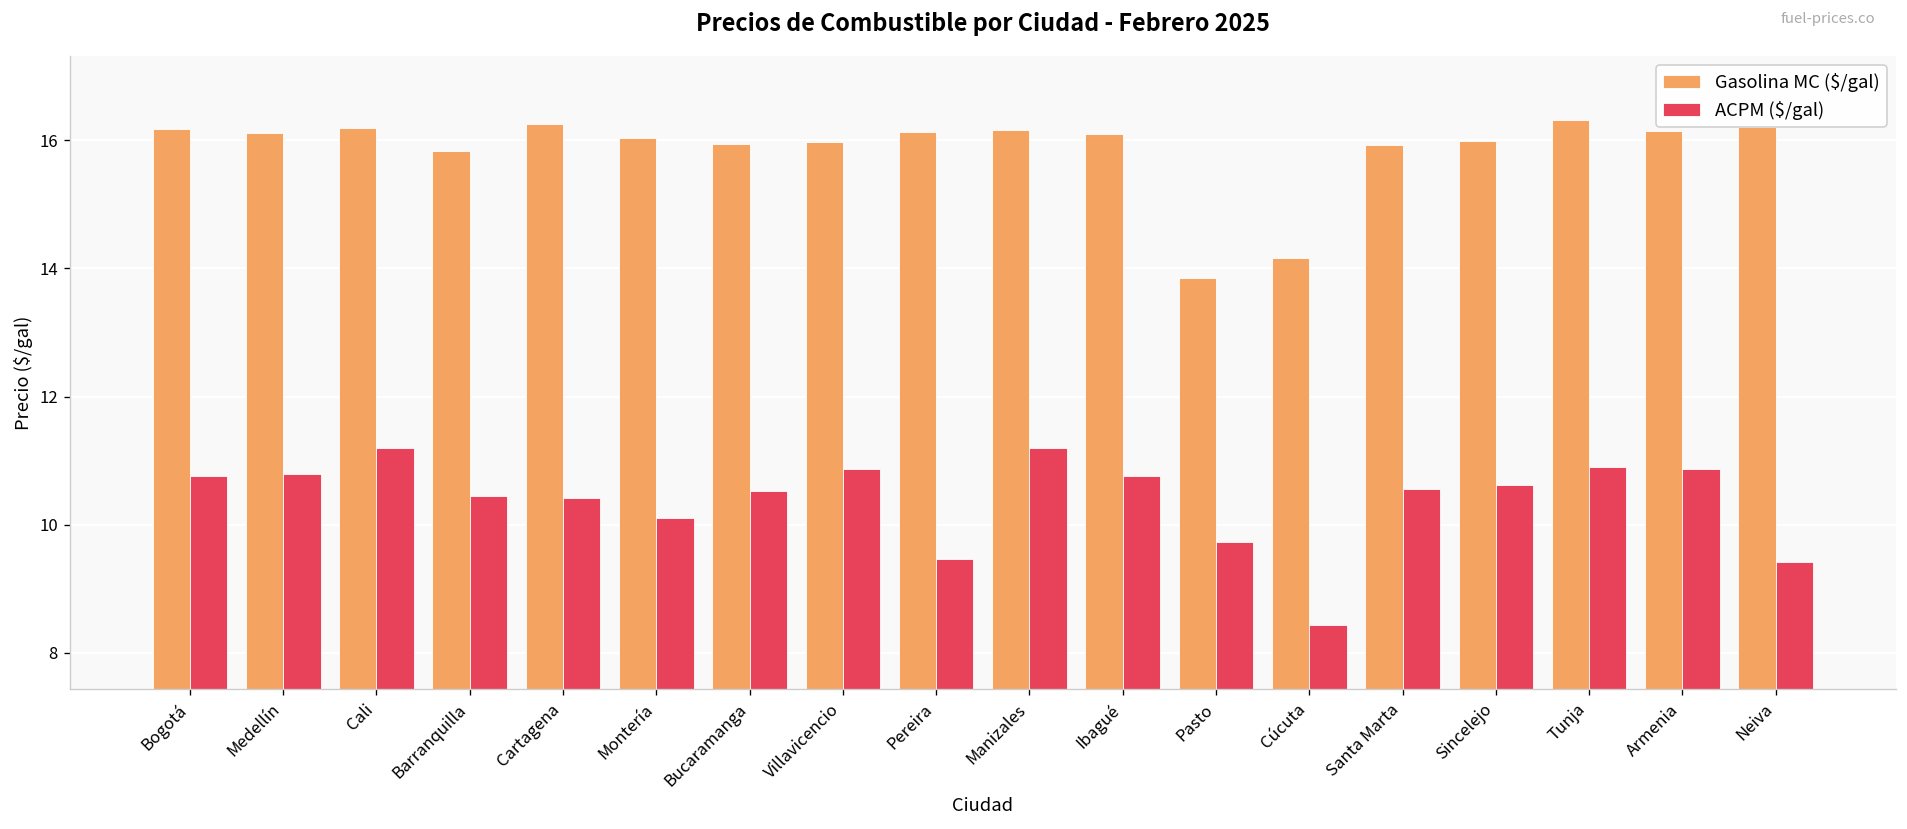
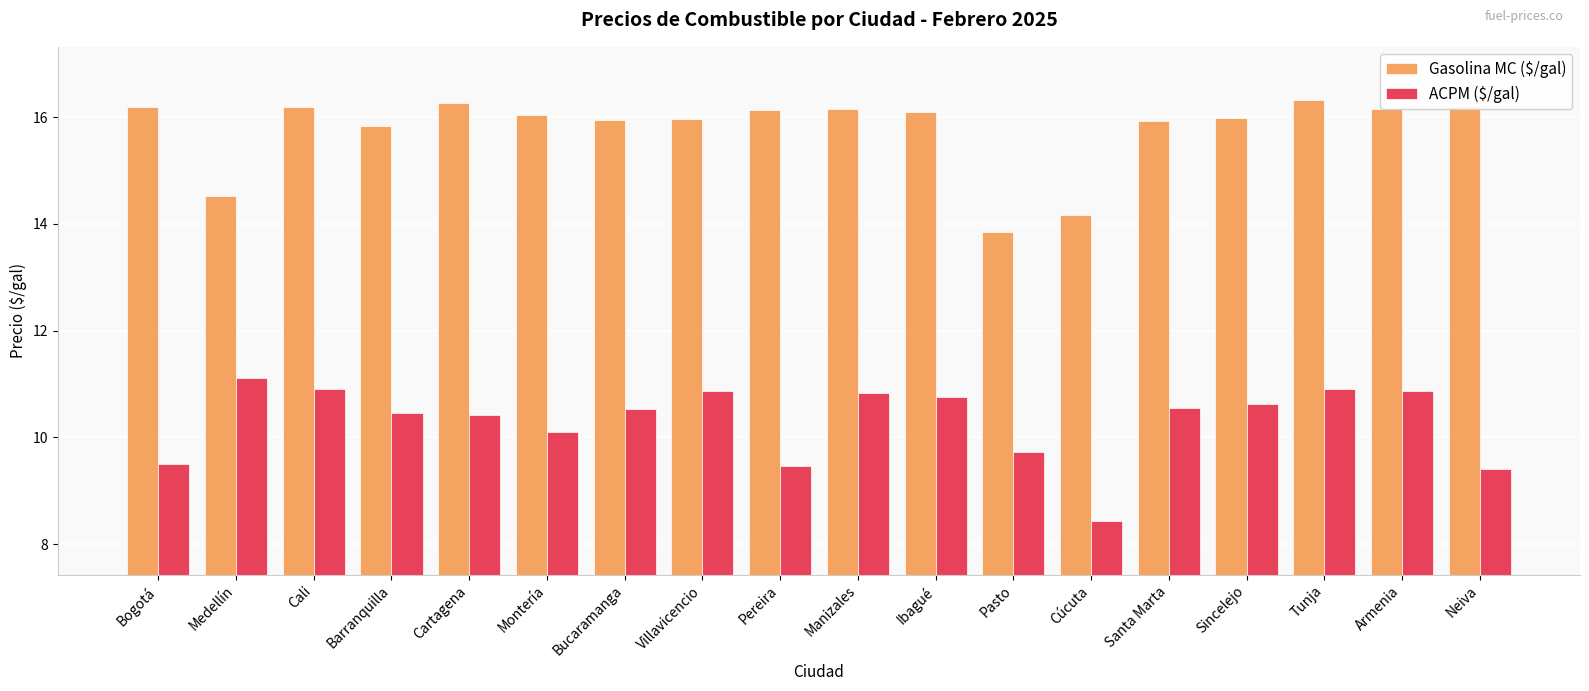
  {
    "Gasolina MC ($/gal)": {
      "Bogotá": 16.2,
-     "Medellín": 16.1,
+     "Medellín": 14.5,
      "Cali": 16.2,
      "Barranquilla": 15.8,
      "Cartagena": 16.3,
      "Montería": 16.0,
      "Bucaramanga": 15.9,
      "Villavicencio": 16.0,
      "Pereira": 16.1,
      "Manizales": 16.2,
      "Ibagué": 16.1,
      "Pasto": 13.8,
      "Cúcuta": 14.2,
      "Santa Marta": 15.9,
      "Sincelejo": 16.0,
      "Tunja": 16.3,
      "Armenia": 16.1
    },
    "ACPM ($/gal)": {
-     "Bogotá": 10.8,
-     "Medellín": 10.8,
-     "Cali": 11.2,
+     "Bogotá": 9.5,
+     "Medellín": 11.1,
+     "Cali": 10.9,
      "Barranquilla": 10.5,
      "Cartagena": 10.4,
      "Montería": 10.1,
      "Bucaramanga": 10.5,
      "Villavicencio": 10.9,
      "Pereira": 9.5,
-     "Manizales": 11.2,
+     "Manizales": 10.8,
      "Ibagué": 10.8,
      "Pasto": 9.7,
      "Cúcuta": 8.4,
      "Santa Marta": 10.6,
      "Sincelejo": 10.6,
      "Tunja": 10.9,
      "Armenia": 10.9,
      "Neiva": 9.4
    }
  }
